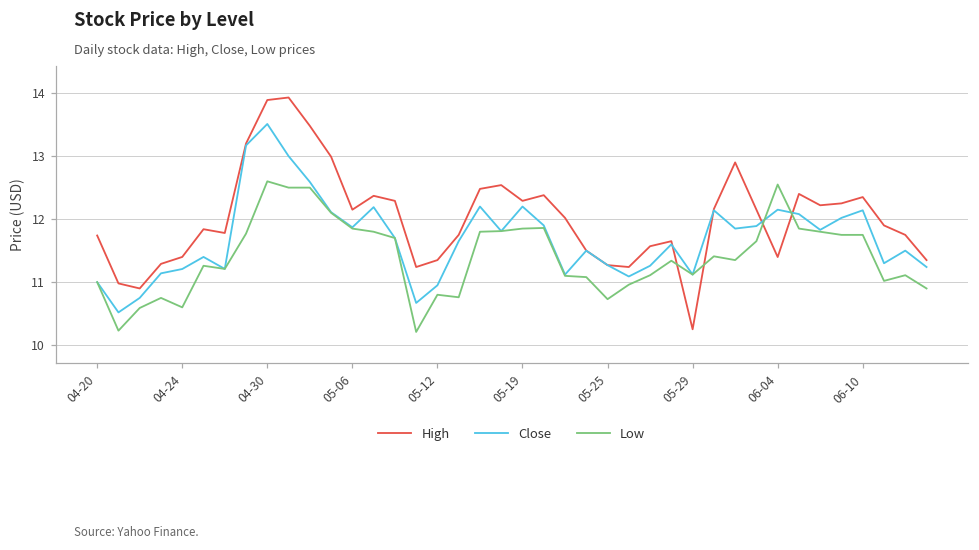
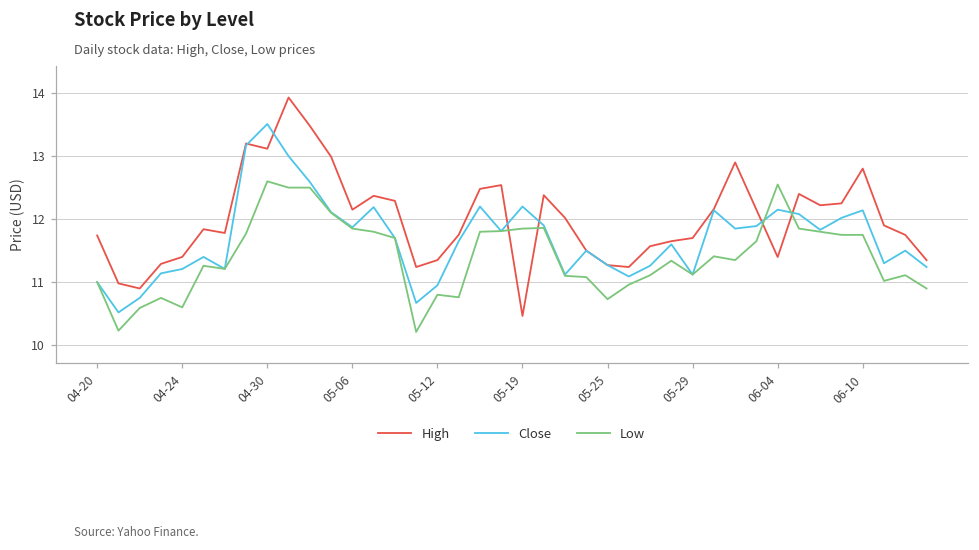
  {
    "High": {
      "04-20": 11.7,
      "04-24": 11.4,
-     "04-30": 13.9,
+     "04-30": 13.1,
      "05-06": 12.1,
      "05-12": 11.4,
-     "05-19": 12.3,
-     "05-29": 10.3,
+     "05-19": 10.5,
+     "05-29": 11.7,
      "06-04": 11.4,
-     "06-10": 12.4
+     "06-10": 12.8
    },
    "Close": {
      "04-24": 11.2,
      "04-30": 13.5,
      "05-12": 10.9,
      "05-19": 12.2,
      "06-04": 12.1,
      "06-10": 12.1
    },
    "Low": {
      "04-24": 10.6,
      "04-30": 12.6,
      "05-12": 10.8,
      "05-19": 11.9,
      "05-25": 10.7,
      "06-04": 12.5,
      "06-10": 11.8
    }
  }
